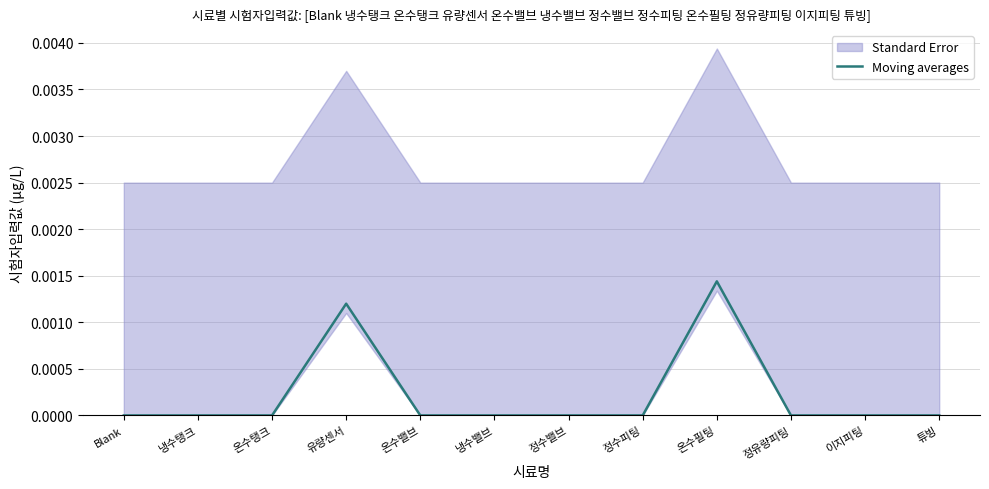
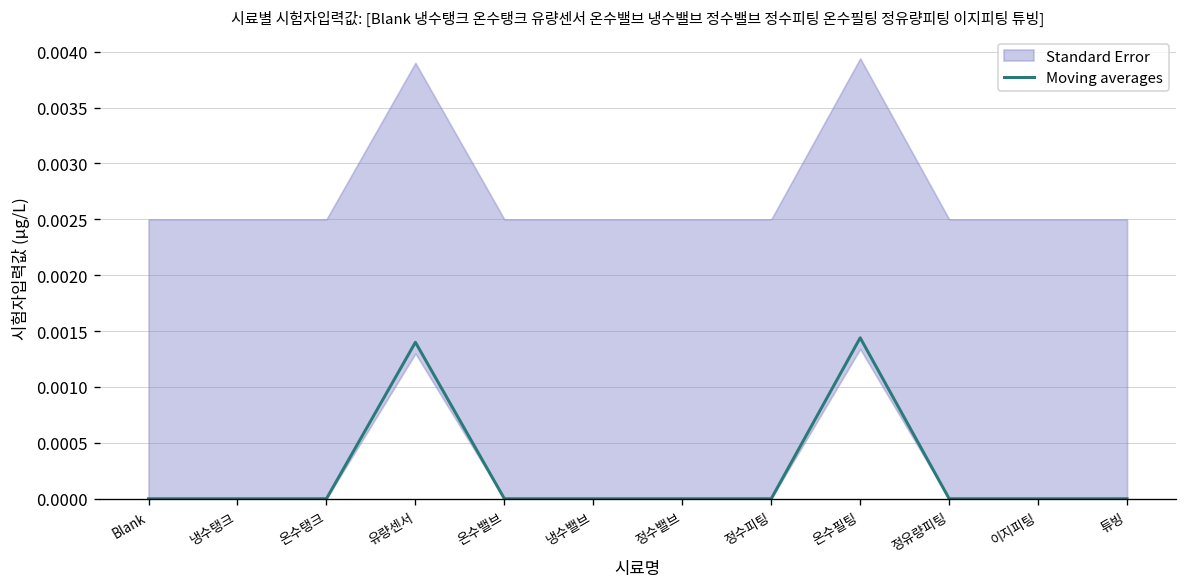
  {
    "Moving averages": {
      "Blank": 0.0000,
      "냉수탱크": 0.0000,
      "온수탱크": 0.0000,
-     "유량센서": 0.0012,
+     "유량센서": 0.0014,
      "온수밸브": 0.0000,
      "냉수밸브": 0.0000,
      "정수밸브": 0.0000,
      "정수피팅": 0.0000,
      "온수필팅": 0.0014,
      "정유량피팅": 0.0000,
      "이지피팅": 0.0000,
      "튜빙": 0.0000
    },
    "Standard Error": {
      "Blank": 0.0025,
      "냉수탱크": 0.0025,
      "온수탱크": 0.0025,
      "온수밸브": 0.0025,
      "냉수밸브": 0.0025,
      "정수밸브": 0.0025,
      "정수피팅": 0.0025,
      "정유량피팅": 0.0025,
      "이지피팅": 0.0025,
      "튜빙": 0.0025
    }
  }
